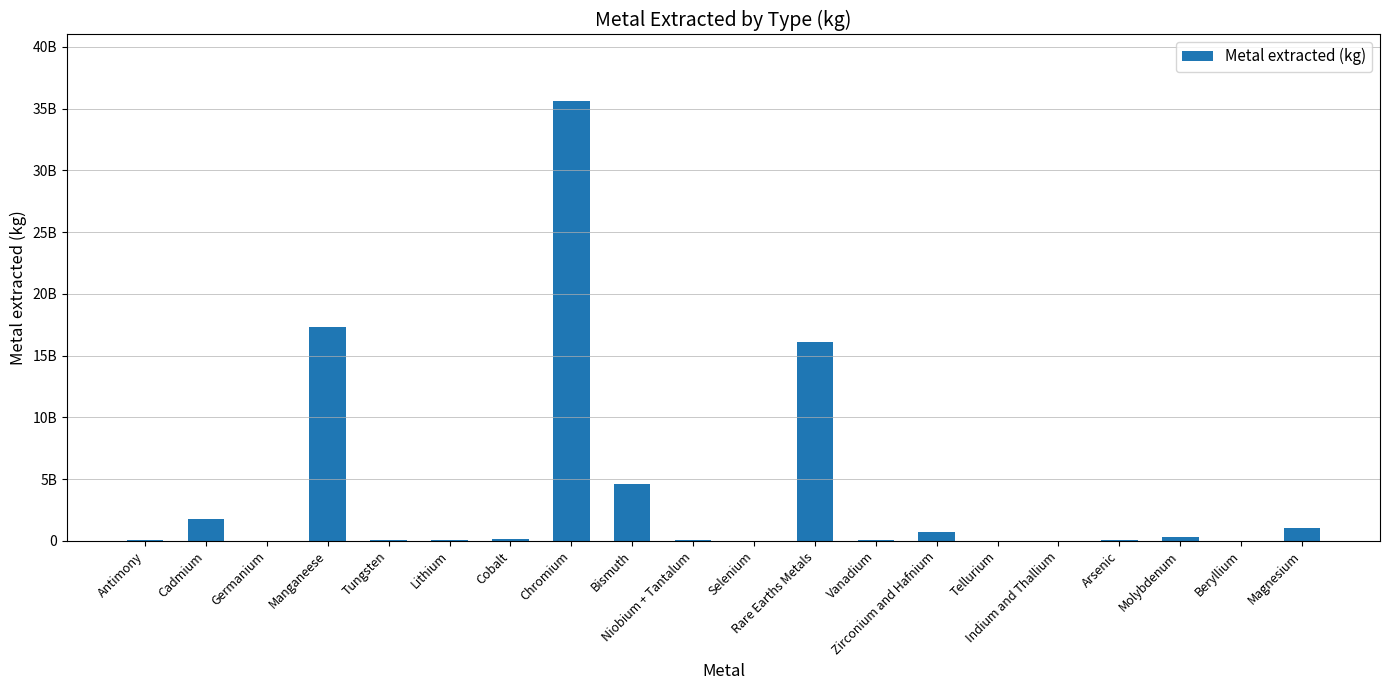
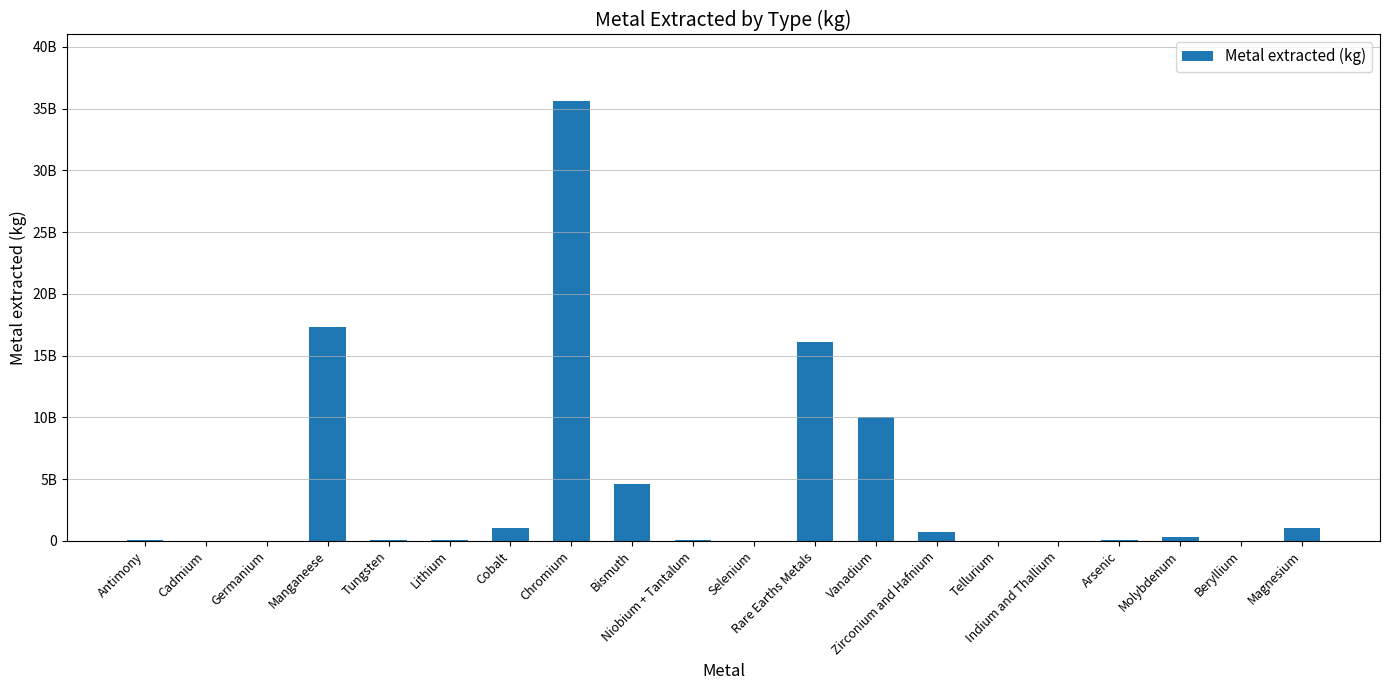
  {
-   "Cadmium": 1800000000,
+   "Cadmium": 0,
    "Manganeese": 17300000000,
-   "Cobalt": 100000000,
+   "Cobalt": 1000000000,
    "Chromium": 35700000000,
    "Bismuth": 4600000000,
    "Rare Earths Metals": 16100000000,
-   "Vanadium": 100000000,
+   "Vanadium": 10000000000,
    "Zirconium and Hafnium": 700000000,
    "Molybdenum": 300000000,
    "Magnesium": 1100000000
  }
